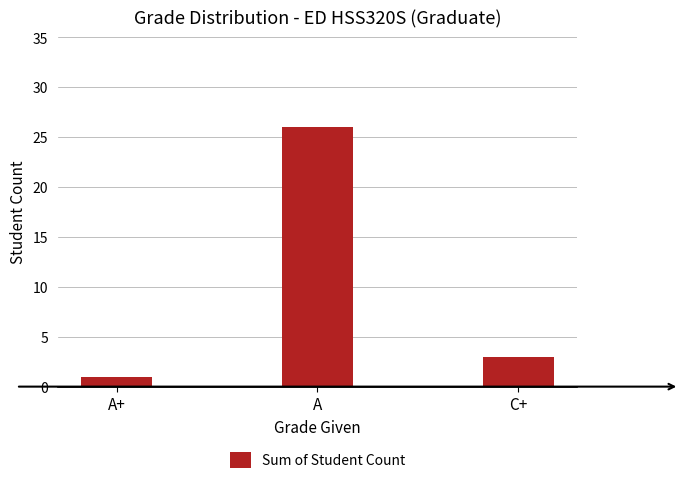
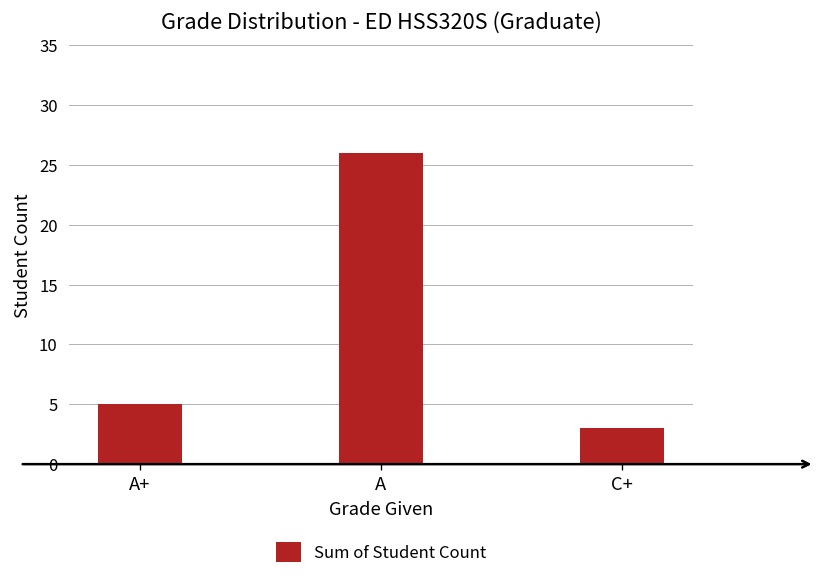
  {
-   "A+": 1,
+   "A+": 5,
    "A": 26,
    "C+": 3
  }
